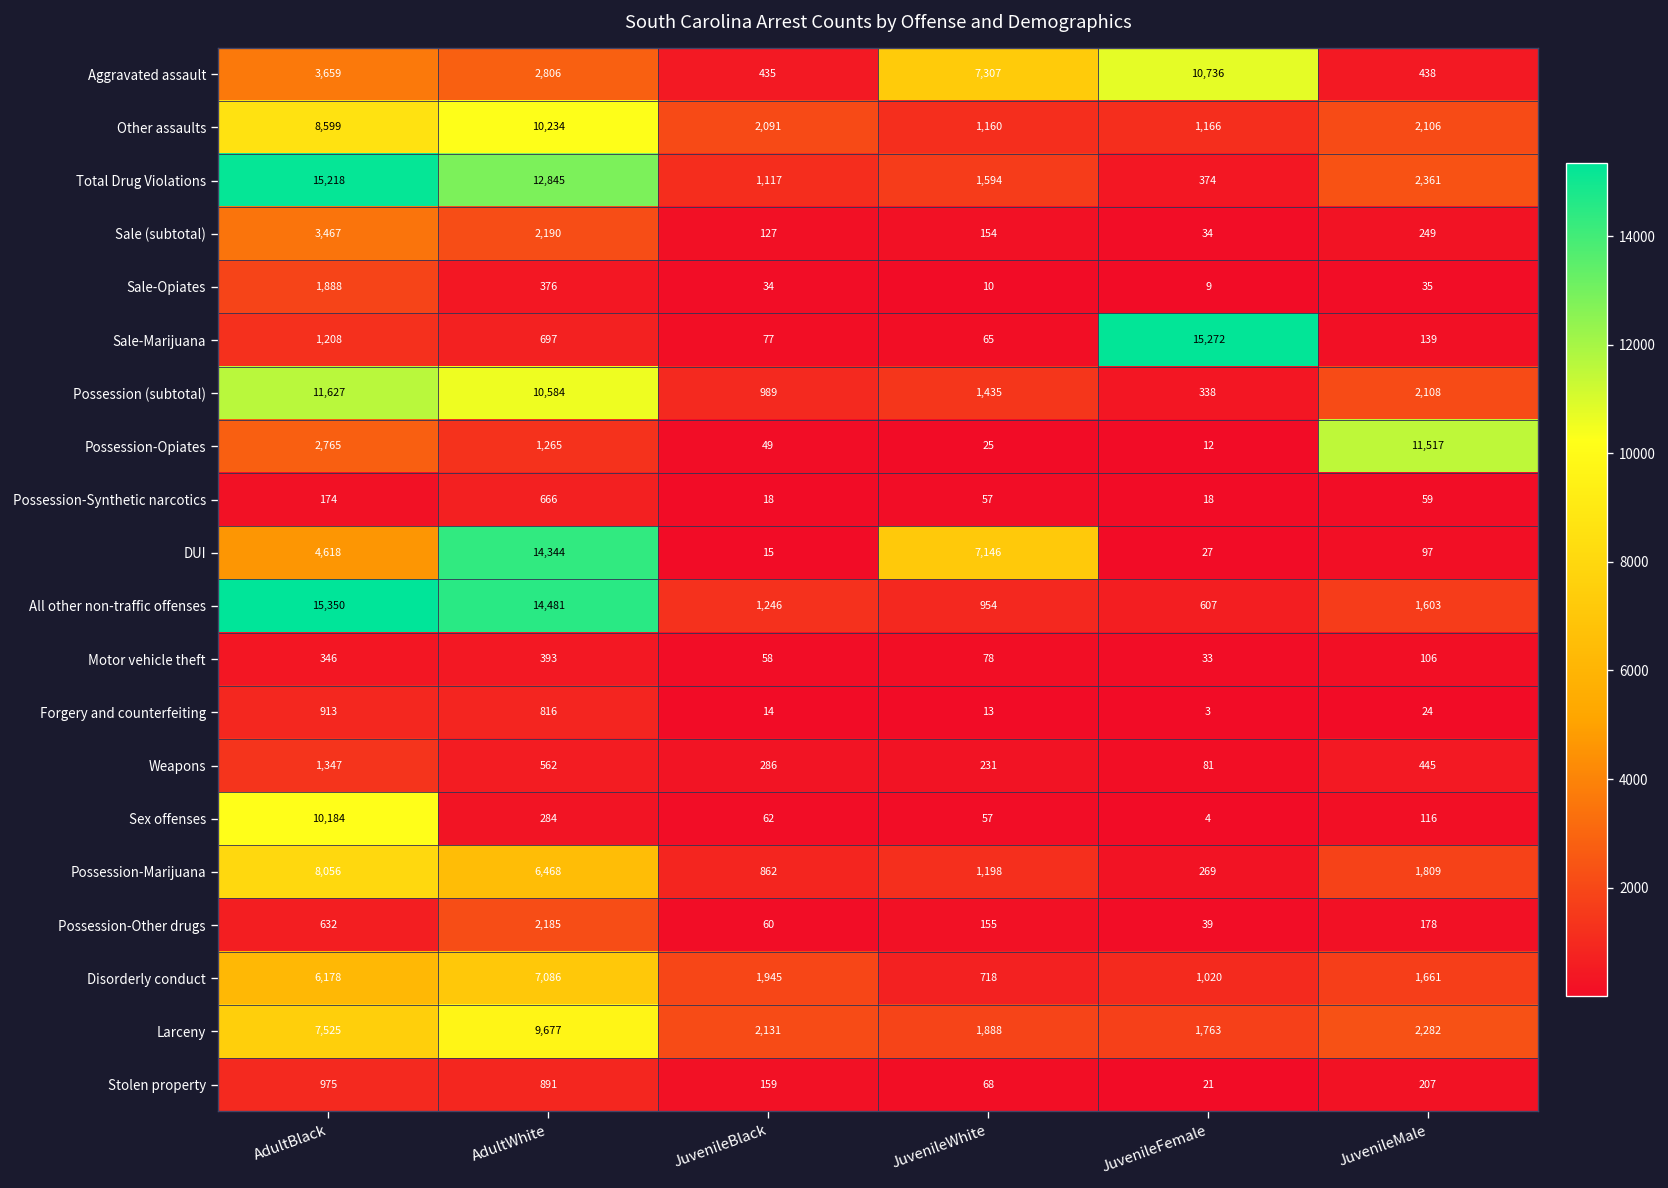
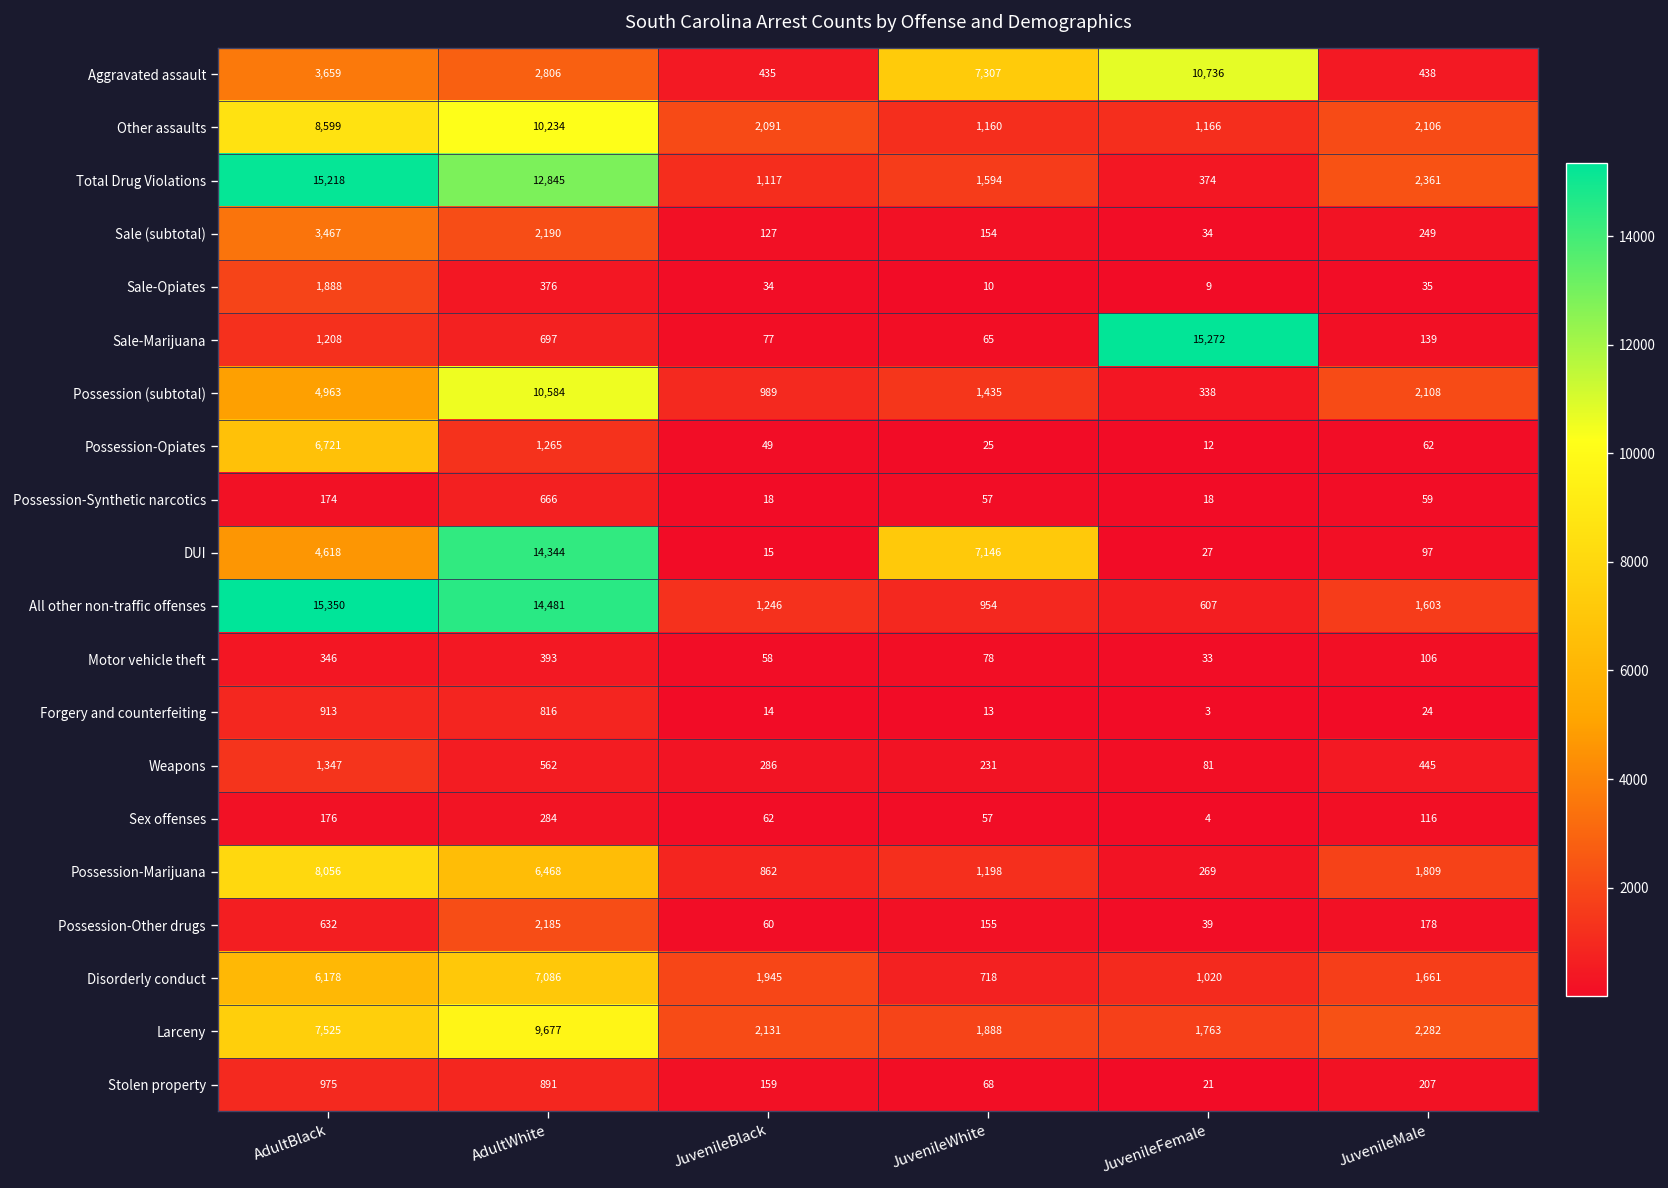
  {
    "Aggravated assault": {
      "AdultBlack": "3,659",
      "AdultWhite": "2,806",
      "JuvenileBlack": "435",
      "JuvenileWhite": "7,307",
      "JuvenileFemale": "10,736",
      "JuvenileMale": "438"
    },
    "Other assaults": {
      "AdultBlack": "8,599",
      "AdultWhite": "10,234",
      "JuvenileBlack": "2,091",
      "JuvenileWhite": "1,160",
      "JuvenileFemale": "1,166",
      "JuvenileMale": "2,106"
    },
    "Total Drug Violations": {
      "AdultBlack": "15,218",
      "AdultWhite": "12,845",
      "JuvenileBlack": "1,117",
      "JuvenileWhite": "1,594",
      "JuvenileFemale": "374",
      "JuvenileMale": "2,361"
    },
    "Sale (subtotal)": {
      "AdultBlack": "3,467",
      "AdultWhite": "2,190",
      "JuvenileBlack": "127",
      "JuvenileWhite": "154",
      "JuvenileFemale": "34",
      "JuvenileMale": "249"
    },
    "Sale-Opiates": {
      "AdultBlack": "1,888",
      "AdultWhite": "376",
      "JuvenileBlack": "34",
      "JuvenileWhite": "10",
      "JuvenileFemale": "9",
      "JuvenileMale": "35"
    },
    "Sale-Marijuana": {
      "AdultBlack": "1,208",
      "AdultWhite": "697",
      "JuvenileBlack": "77",
      "JuvenileWhite": "65",
      "JuvenileFemale": "15,272",
      "JuvenileMale": "139"
    },
    "Possession (subtotal)": {
-     "AdultBlack": "11,627",
+     "AdultBlack": "4,963",
      "AdultWhite": "10,584",
      "JuvenileBlack": "989",
      "JuvenileWhite": "1,435",
      "JuvenileFemale": "338",
      "JuvenileMale": "2,108"
    },
    "Possession-Opiates": {
-     "AdultBlack": "2,765",
+     "AdultBlack": "6,721",
      "AdultWhite": "1,265",
      "JuvenileBlack": "49",
      "JuvenileWhite": "25",
      "JuvenileFemale": "12",
-     "JuvenileMale": "11,517"
+     "JuvenileMale": "62"
    },
    "Possession-Synthetic narcotics": {
      "AdultBlack": "174",
      "AdultWhite": "666",
      "JuvenileBlack": "18",
      "JuvenileWhite": "57",
      "JuvenileFemale": "18",
      "JuvenileMale": "59"
    },
    "DUI": {
      "AdultBlack": "4,618",
      "AdultWhite": "14,344",
      "JuvenileBlack": "15",
      "JuvenileWhite": "7,146",
      "JuvenileFemale": "27",
      "JuvenileMale": "97"
    },
    "All other non-traffic offenses": {
      "AdultBlack": "15,350",
      "AdultWhite": "14,481",
      "JuvenileBlack": "1,246",
      "JuvenileWhite": "954",
      "JuvenileFemale": "607",
      "JuvenileMale": "1,603"
    },
    "Motor vehicle theft": {
      "AdultBlack": "346",
      "AdultWhite": "393",
      "JuvenileBlack": "58",
      "JuvenileWhite": "78",
      "JuvenileFemale": "33",
      "JuvenileMale": "106"
    },
    "Forgery and counterfeiting": {
      "AdultBlack": "913",
      "AdultWhite": "816",
      "JuvenileBlack": "14",
      "JuvenileWhite": "13",
      "JuvenileFemale": "3",
      "JuvenileMale": "24"
    },
    "Weapons": {
      "AdultBlack": "1,347",
      "AdultWhite": "562",
      "JuvenileBlack": "286",
      "JuvenileWhite": "231",
      "JuvenileFemale": "81",
      "JuvenileMale": "445"
    },
    "Sex offenses": {
-     "AdultBlack": "10,184",
+     "AdultBlack": "176",
      "AdultWhite": "284",
      "JuvenileBlack": "62",
      "JuvenileWhite": "57",
      "JuvenileFemale": "4",
      "JuvenileMale": "116"
    },
    "Possession-Marijuana": {
      "AdultBlack": "8,056",
      "AdultWhite": "6,468",
      "JuvenileBlack": "862",
      "JuvenileWhite": "1,198",
      "JuvenileFemale": "269",
      "JuvenileMale": "1,809"
    },
    "Possession-Other drugs": {
      "AdultBlack": "632",
      "AdultWhite": "2,185",
      "JuvenileBlack": "60",
      "JuvenileWhite": "155",
      "JuvenileFemale": "39",
      "JuvenileMale": "178"
    },
    "Disorderly conduct": {
      "AdultBlack": "6,178",
      "AdultWhite": "7,086",
      "JuvenileBlack": "1,945",
      "JuvenileWhite": "718",
      "JuvenileFemale": "1,020",
      "JuvenileMale": "1,661"
    },
    "Larceny": {
      "AdultBlack": "7,525",
      "AdultWhite": "9,677",
      "JuvenileBlack": "2,131",
      "JuvenileWhite": "1,888",
      "JuvenileFemale": "1,763",
      "JuvenileMale": "2,282"
    },
    "Stolen property": {
      "AdultBlack": "975",
      "AdultWhite": "891",
      "JuvenileBlack": "159",
      "JuvenileWhite": "68",
      "JuvenileFemale": "21",
      "JuvenileMale": "207"
    }
  }
